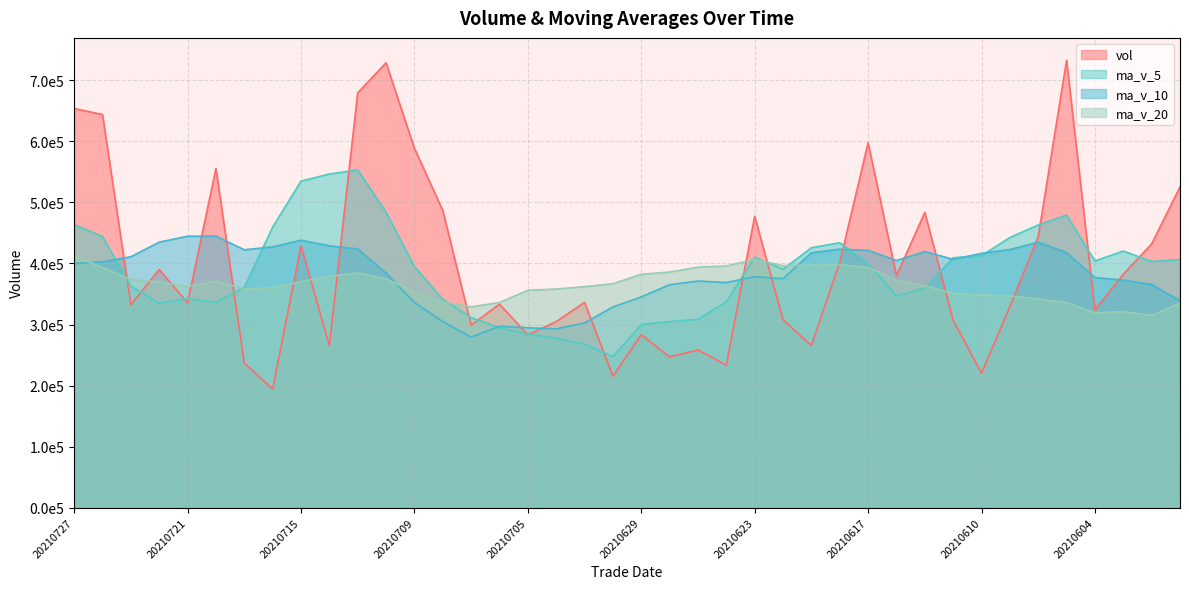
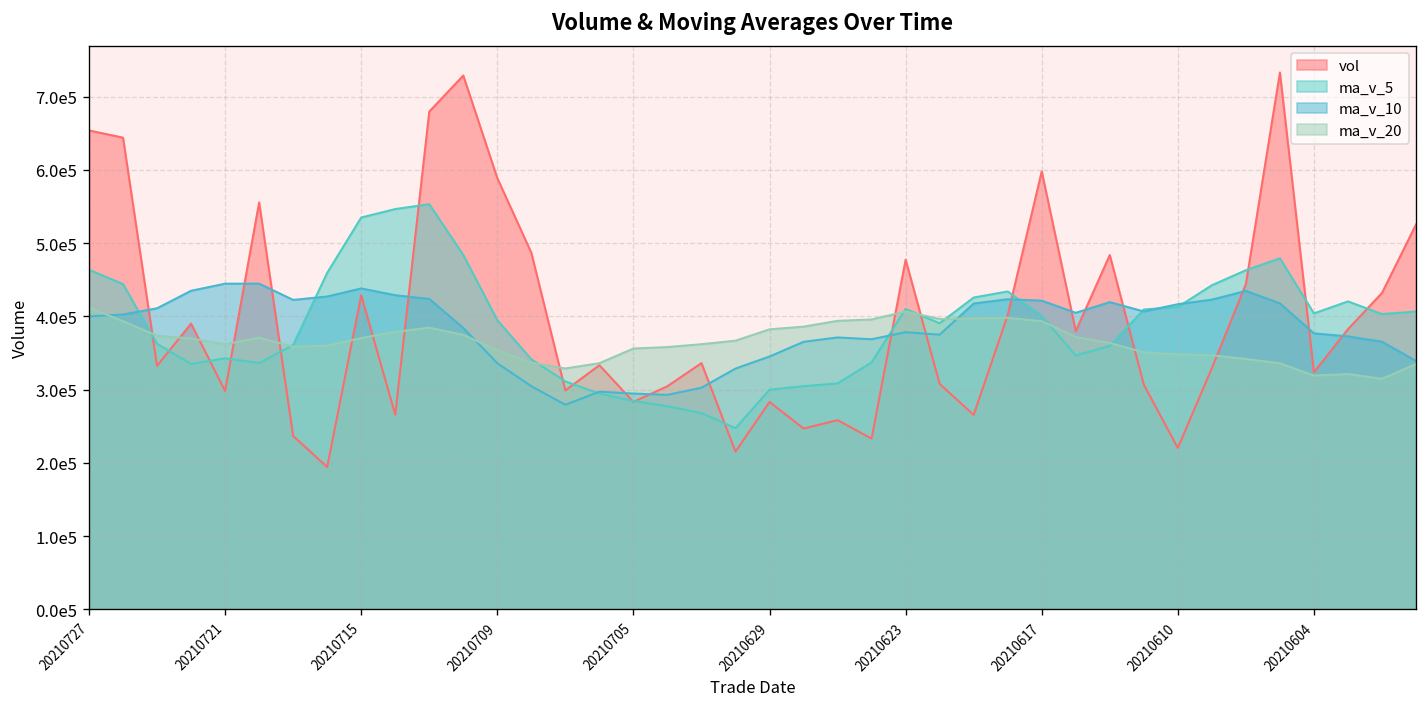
  {
    "vol": {
      "20210727": 650000,
-     "20210721": 340000,
+     "20210721": 300000,
      "20210715": 430000,
      "20210709": 590000,
      "20210629": 280000,
      "20210623": 480000,
      "20210617": 600000,
      "20210610": 220000,
      "20210604": 320000
    }
  }
